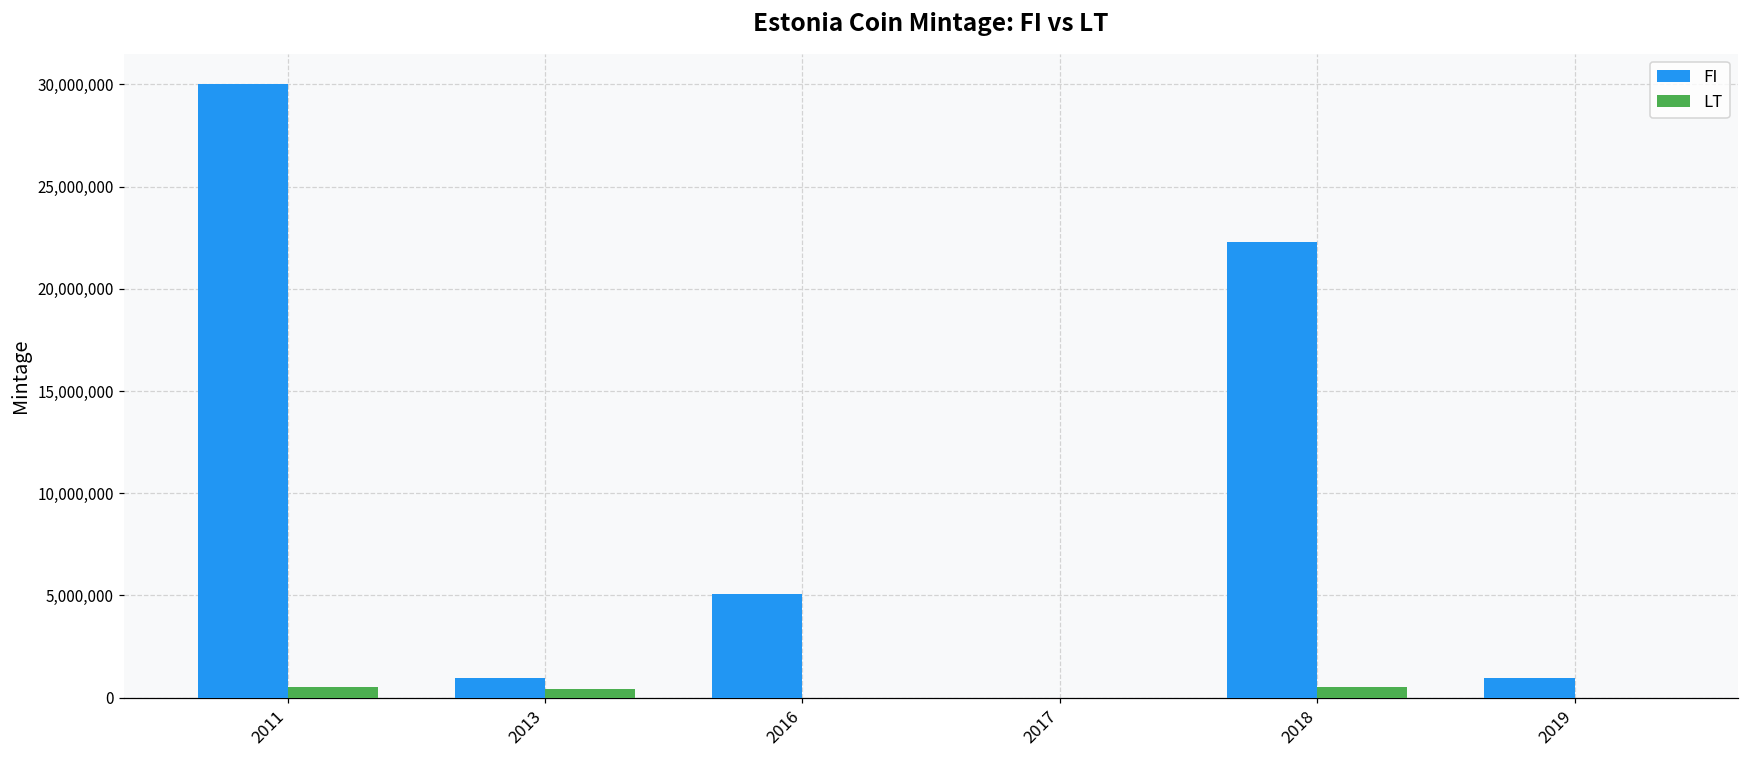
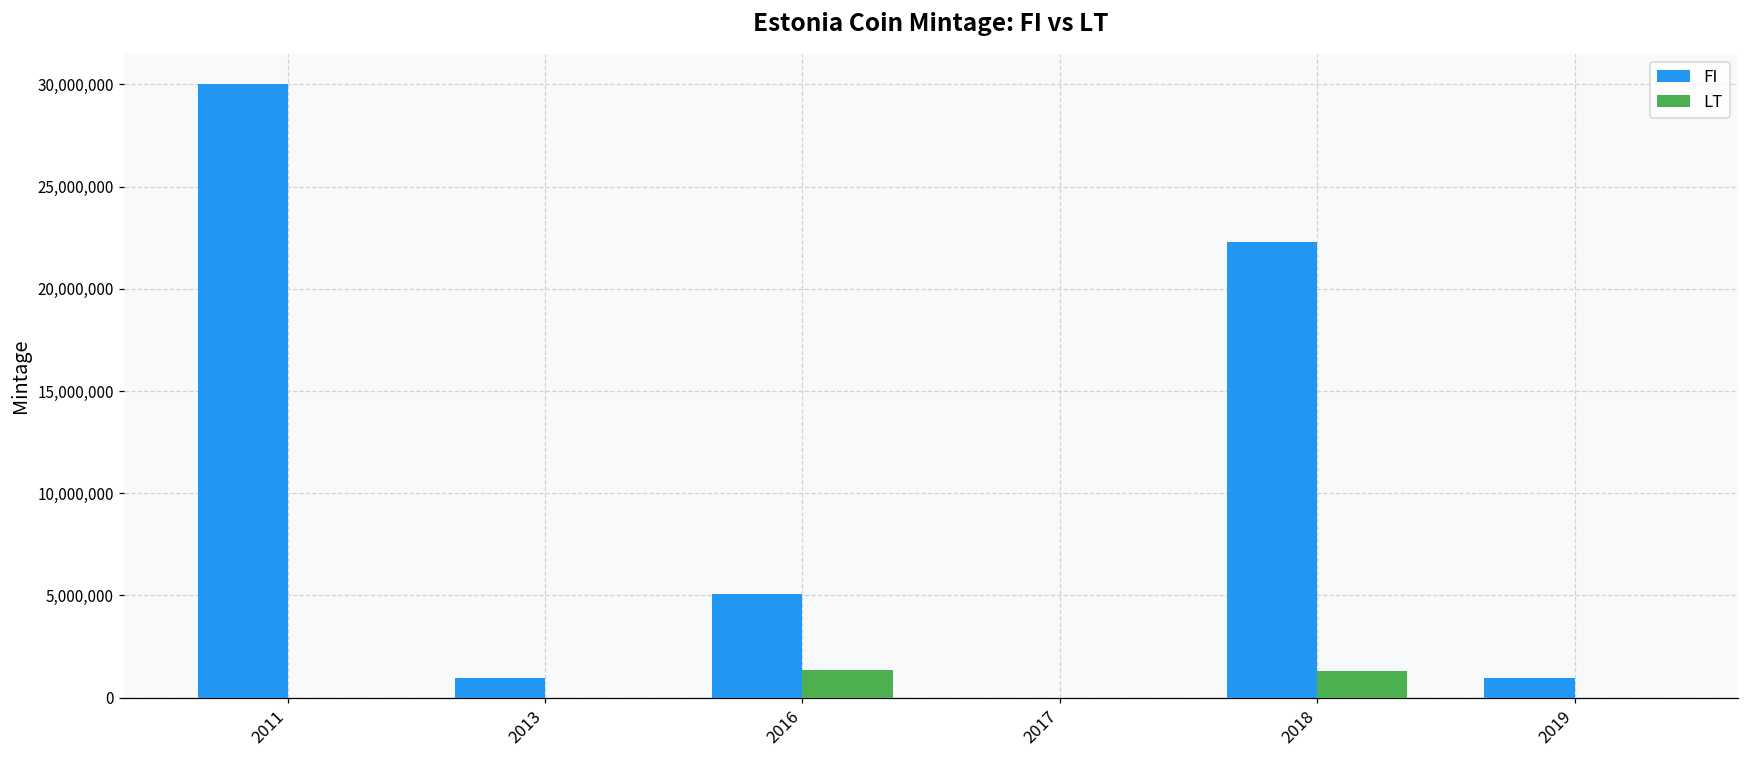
  {
    "FI": {
      "2011": "30,000,000",
      "2013": "1,000,000",
      "2016": "5,000,000",
      "2017": "0",
      "2018": "22,300,000",
      "2019": "900,000"
    },
    "LT": {
-     "2011": "500,000",
-     "2013": "400,000",
-     "2016": "0",
+     "2011": "0",
+     "2013": "0",
+     "2016": "1,300,000",
      "2017": "0",
-     "2018": "500,000",
+     "2018": "1,300,000",
      "2019": "0"
    }
  }
